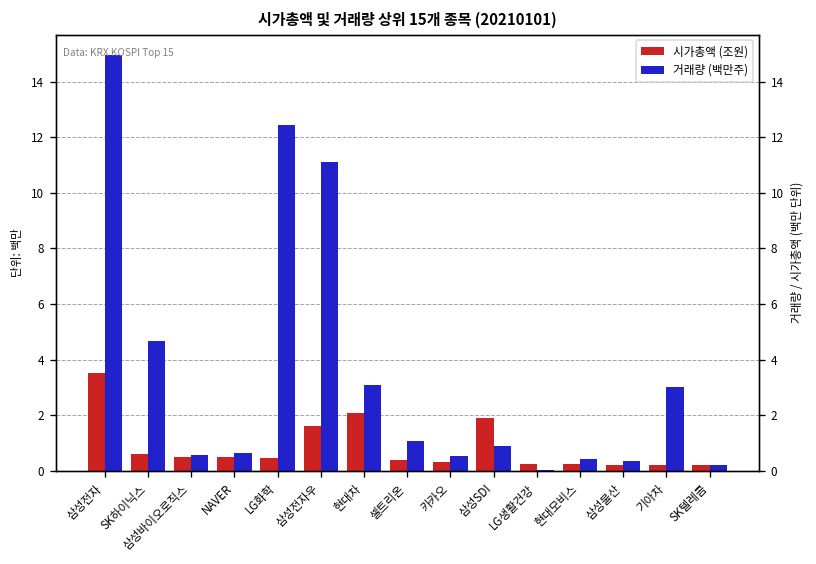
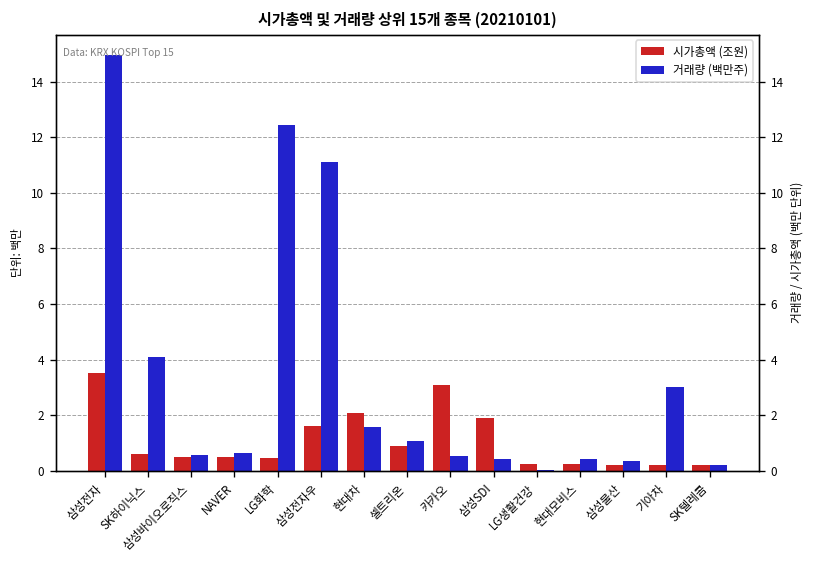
  {
    "시가총액 (조원)": {
      "삼성전자": 3.5,
      "SK하이닉스": 0.6,
      "삼성바이오로직스": 0.5,
      "NAVER": 0.5,
      "LG화학": 0.4,
      "삼성전자우": 1.6,
      "현대차": 2.1,
-     "셀트리온": 0.4,
-     "카카오": 0.3,
+     "셀트리온": 0.9,
+     "카카오": 3.1,
      "삼성SDI": 1.9,
      "LG생활건강": 0.2,
      "현대모비스": 0.2,
      "삼성물산": 0.2,
      "기아차": 0.2,
      "SK텔레콤": 0.2
    },
    "거래량 (백만주)": {
-     "SK하이닉스": 4.7,
+     "SK하이닉스": 4.1,
      "삼성바이오로직스": 0.6,
      "NAVER": 0.7,
      "LG화학": 12.5,
      "삼성전자우": 11.1,
-     "현대차": 3.1,
+     "현대차": 1.6,
      "셀트리온": 1.1,
      "카카오": 0.5,
-     "삼성SDI": 0.9,
+     "삼성SDI": 0.4,
      "현대모비스": 0.4,
      "삼성물산": 0.4,
      "기아차": 3.0,
      "SK텔레콤": 0.2
    }
  }
